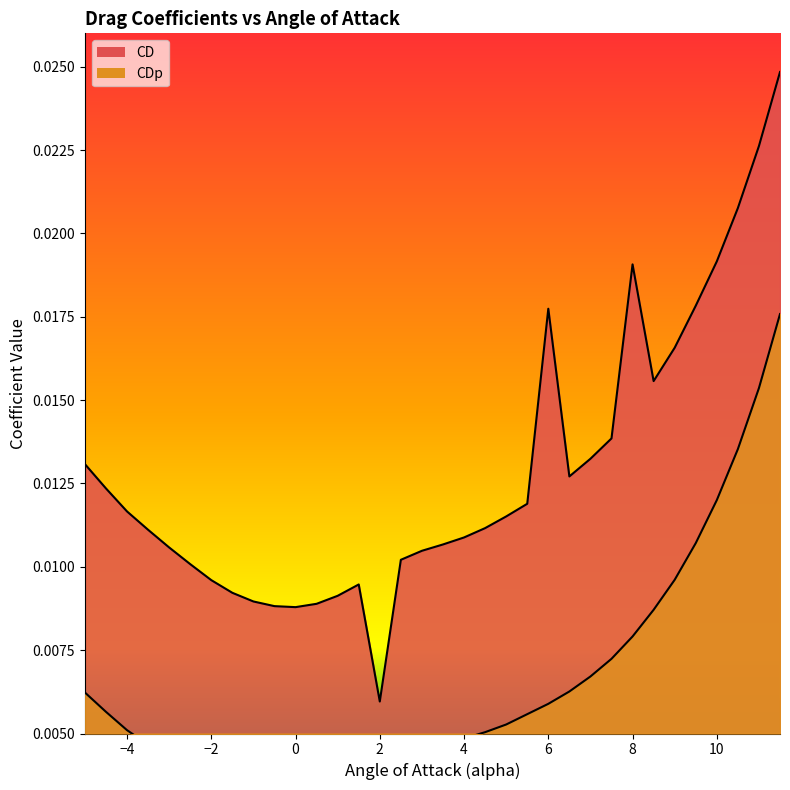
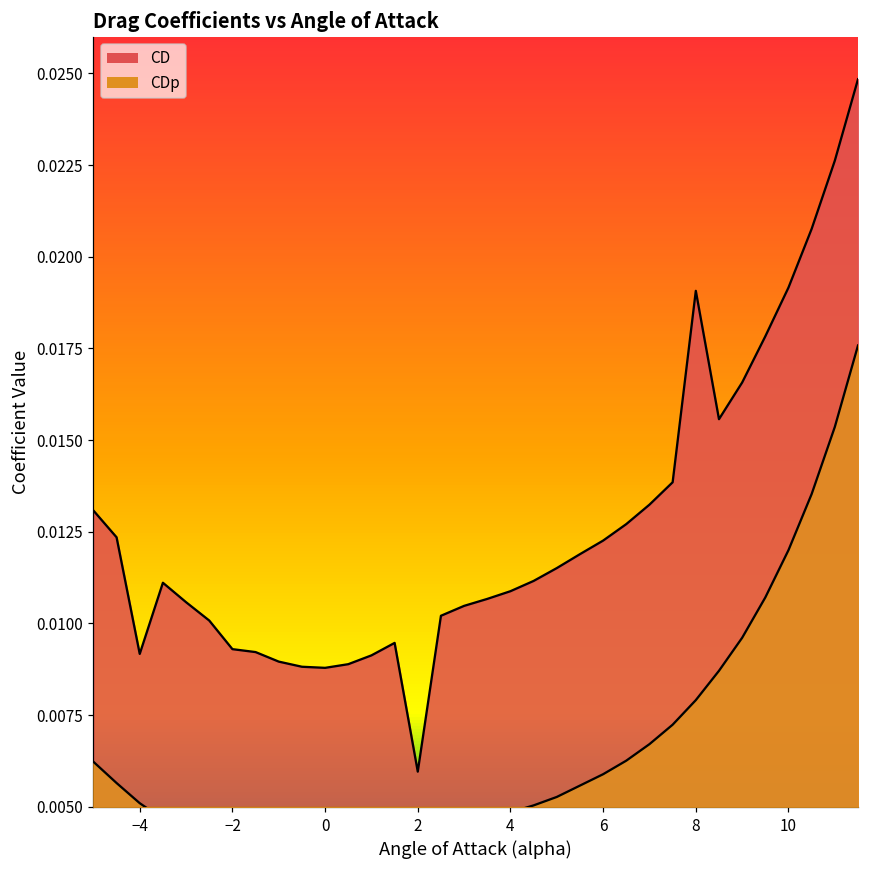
  {
    "CD": {
-     "−4": 0.0117,
-     "−2": 0.0096,
+     "−4": 0.0092,
+     "−2": 0.0093,
      "0": 0.0088,
      "2": 0.0060,
      "4": 0.0109,
-     "6": 0.0177,
+     "6": 0.0123,
      "8": 0.0191,
      "10": 0.0192
    }
  }
